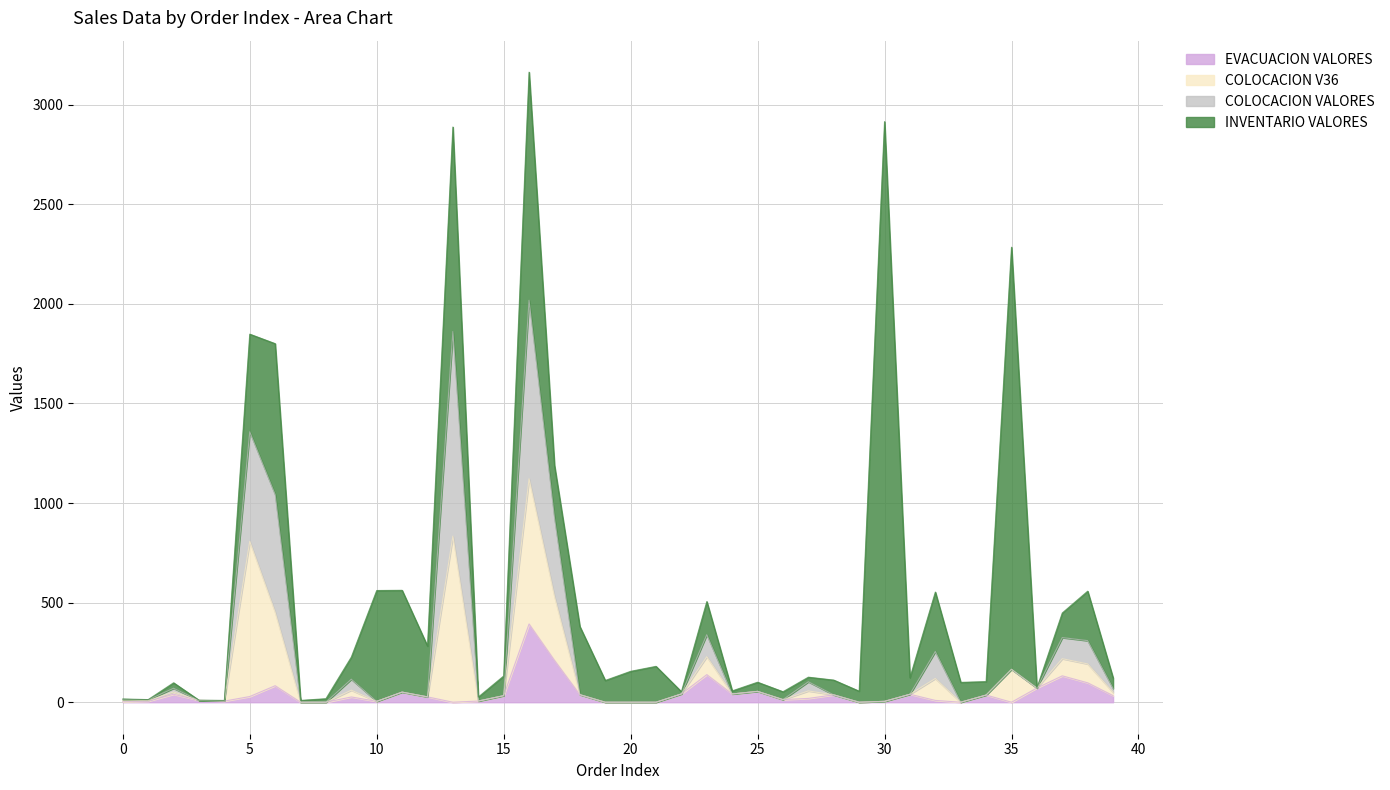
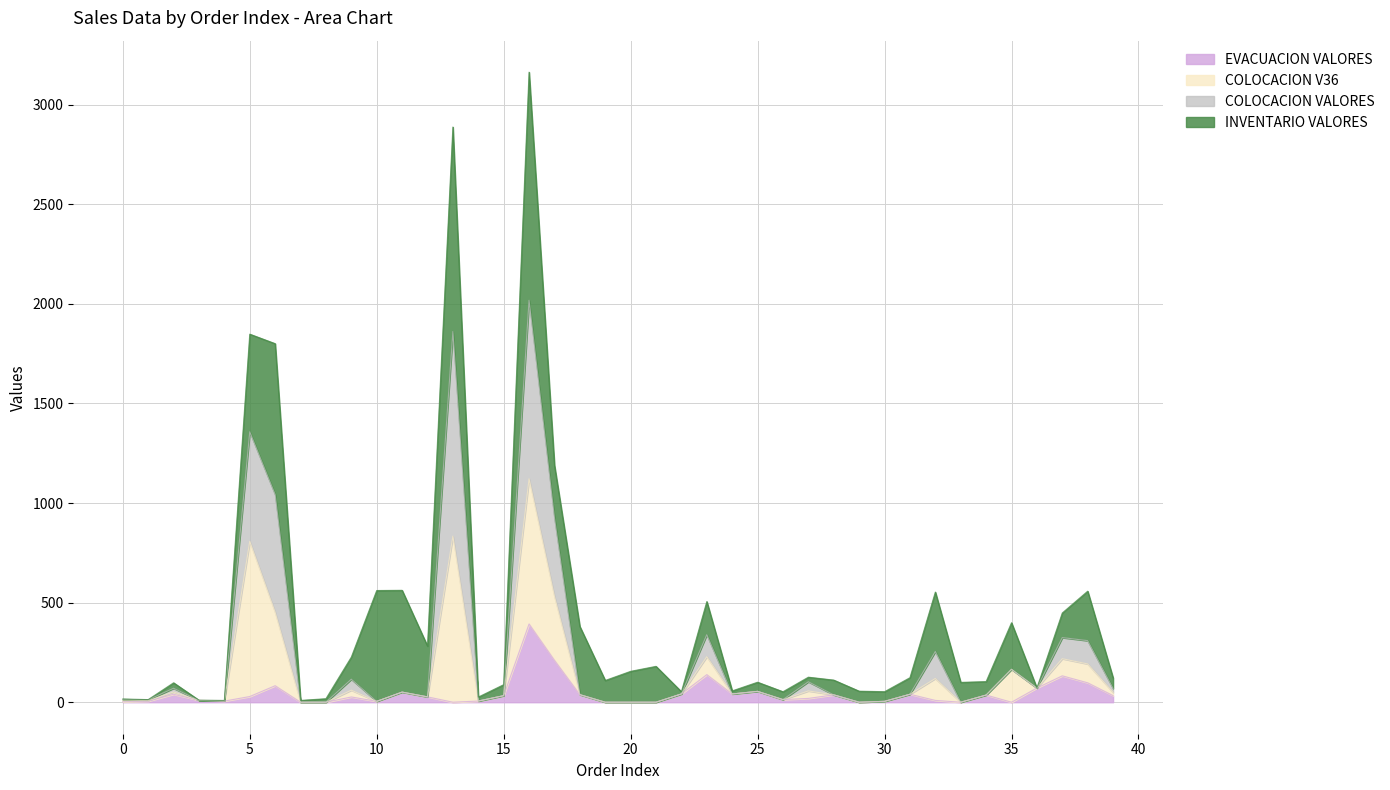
  {
    "COLOCACION V36": {
      "5": 780
    },
    "INVENTARIO VALORES": {
      "5": 490,
      "10": 560,
-     "15": 100,
+     "15": 60,
      "20": 160,
      "25": 50,
-     "30": 2910,
-     "35": 2120
+     "30": 50,
+     "35": 230
    }
  }
